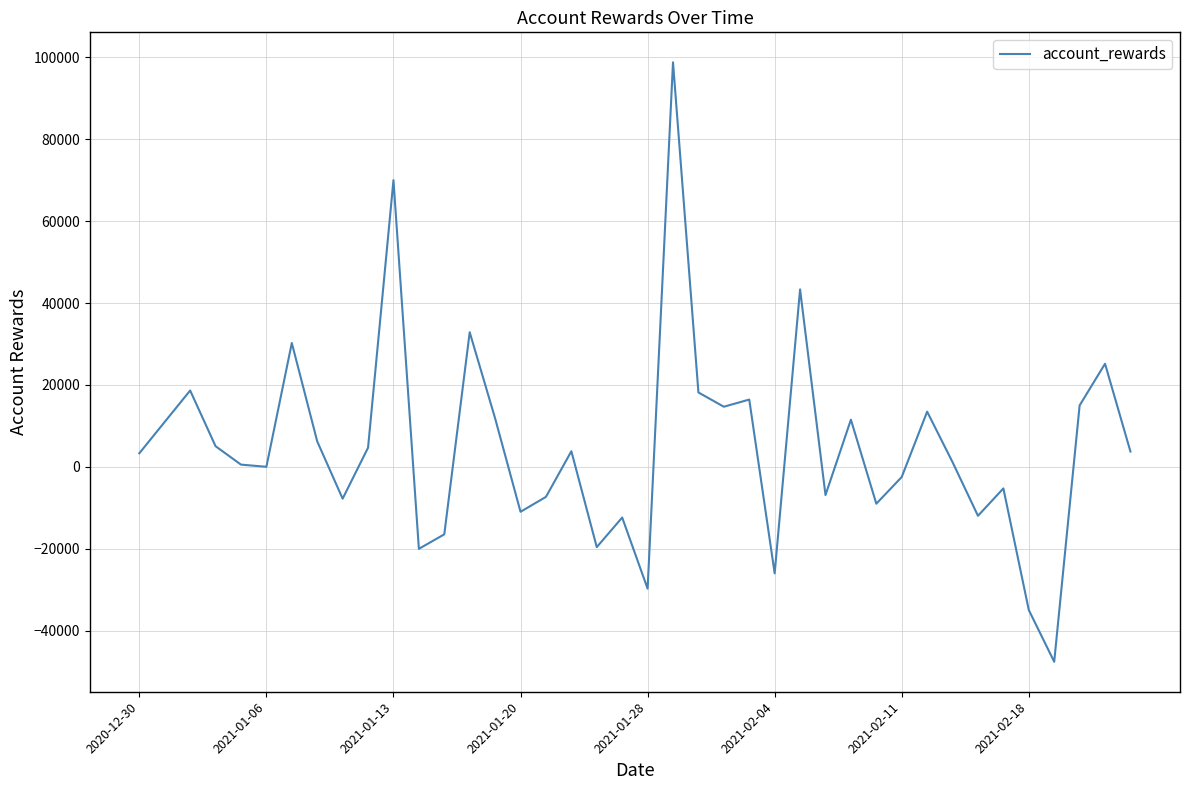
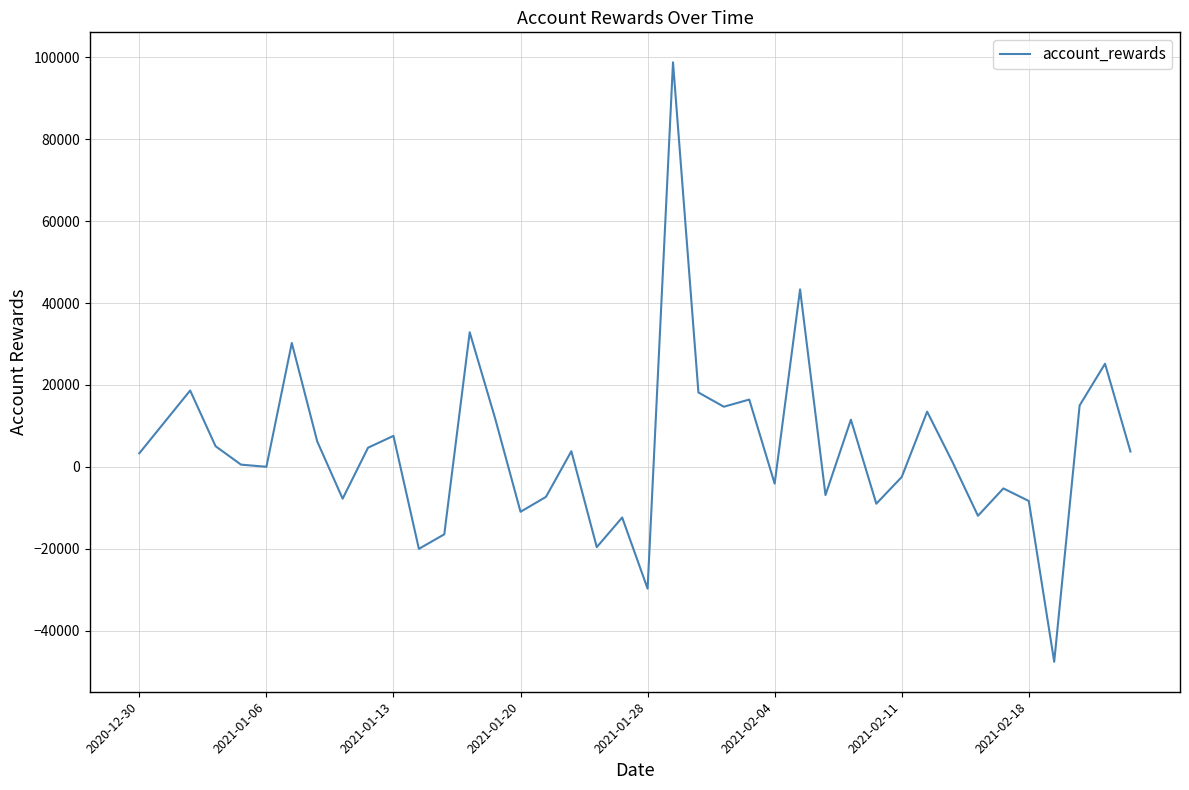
  {
    "2020-12-30": 3000,
    "2021-01-06": 0,
-   "2021-01-13": 70000,
+   "2021-01-13": 8000,
    "2021-01-20": -11000,
    "2021-01-28": -30000,
-   "2021-02-04": -26000,
+   "2021-02-04": -4000,
    "2021-02-11": -2000,
-   "2021-02-18": -35000
+   "2021-02-18": -8000
  }
